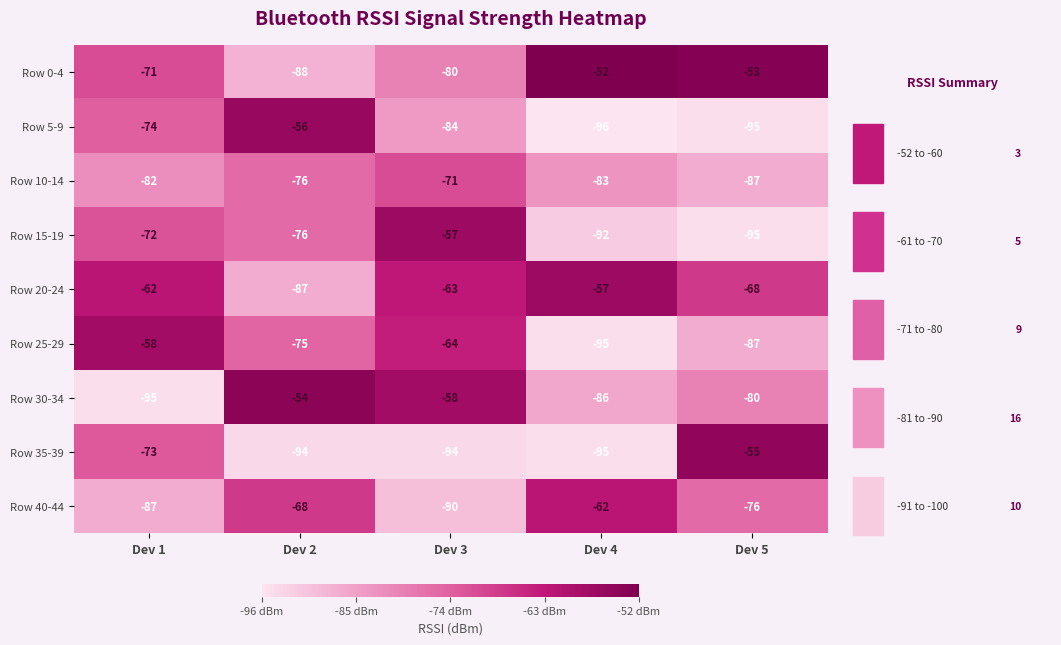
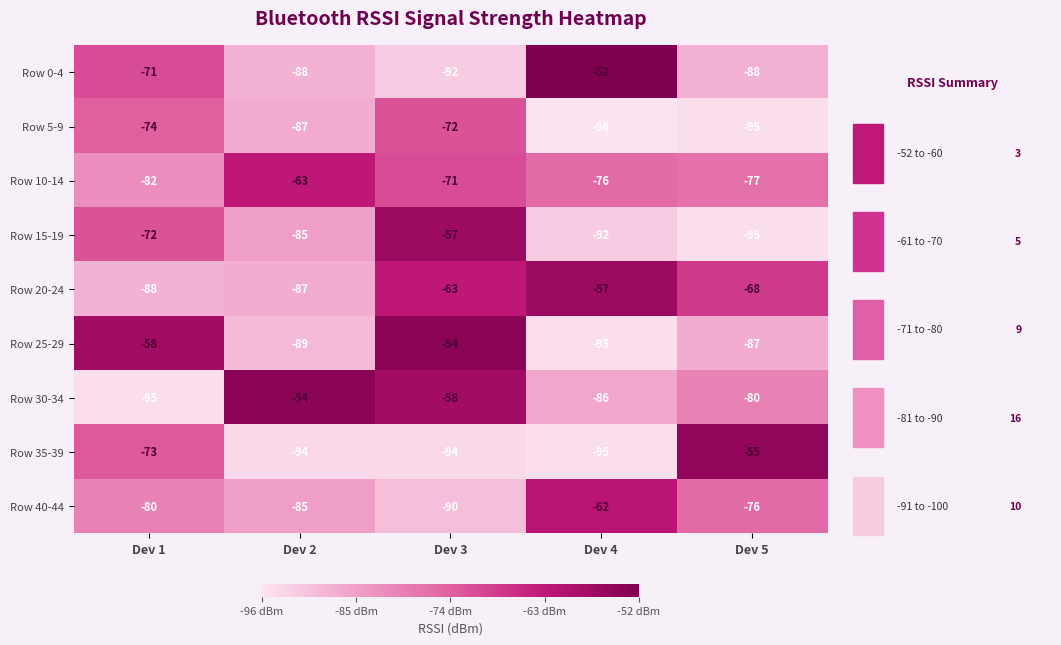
  {
    "Row 0-4": {
      "Dev 1": -71,
      "Dev 2": -88,
-     "Dev 3": -80,
+     "Dev 3": -92,
      "Dev 4": -52,
-     "Dev 5": -53
+     "Dev 5": -88
    },
    "Row 5-9": {
      "Dev 1": -74,
-     "Dev 2": -56,
-     "Dev 3": -84
+     "Dev 2": -87,
+     "Dev 3": -72
    },
    "Row 10-14": {
      "Dev 1": -82,
-     "Dev 2": -76,
+     "Dev 2": -63,
      "Dev 3": -71,
-     "Dev 4": -83,
-     "Dev 5": -87
+     "Dev 4": -76,
+     "Dev 5": -77
    },
    "Row 15-19": {
      "Dev 1": -72,
-     "Dev 2": -76,
+     "Dev 2": -85,
      "Dev 3": -57,
      "Dev 4": -92
    },
    "Row 20-24": {
-     "Dev 1": -62,
+     "Dev 1": -88,
      "Dev 2": -87,
      "Dev 3": -63,
      "Dev 4": -57,
      "Dev 5": -68
    },
    "Row 25-29": {
      "Dev 1": -58,
-     "Dev 2": -75,
-     "Dev 3": -64,
+     "Dev 2": -89,
+     "Dev 3": -54,
      "Dev 5": -87
    },
    "Row 30-34": {
      "Dev 2": -54,
      "Dev 3": -58,
      "Dev 4": -86,
      "Dev 5": -80
    },
    "Row 35-39": {
      "Dev 1": -73,
      "Dev 5": -55
    },
    "Row 40-44": {
-     "Dev 1": -87,
-     "Dev 2": -68,
+     "Dev 1": -80,
+     "Dev 2": -85,
      "Dev 3": -90,
      "Dev 4": -62,
      "Dev 5": -76
    }
  }
